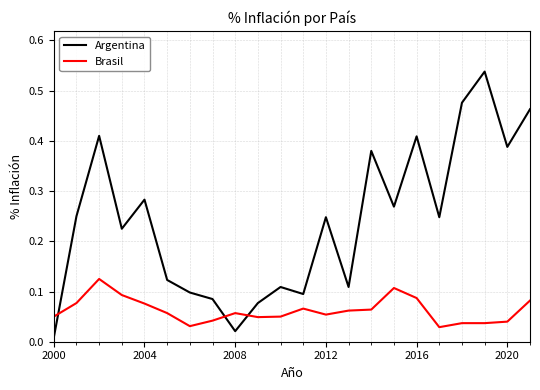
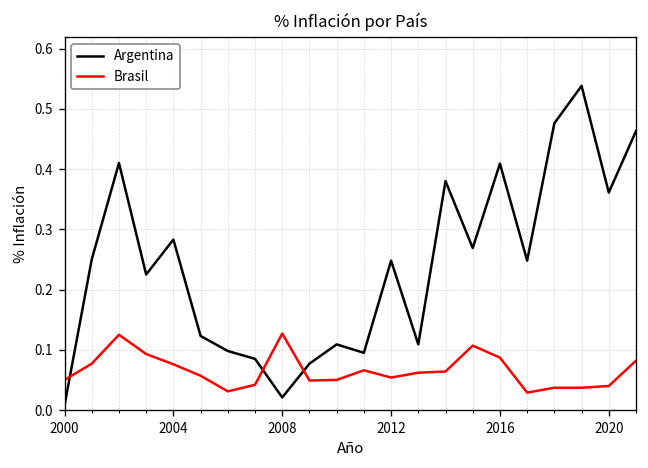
  {
    "Argentina": {
      "2000": 0.01,
      "2004": 0.28,
      "2008": 0.02,
      "2012": 0.25,
      "2016": 0.41,
-     "2020": 0.39
+     "2020": 0.36
    },
    "Brasil": {
      "2000": 0.05,
      "2004": 0.08,
-     "2008": 0.06,
+     "2008": 0.13,
      "2012": 0.05,
      "2016": 0.09,
      "2020": 0.04
    }
  }
